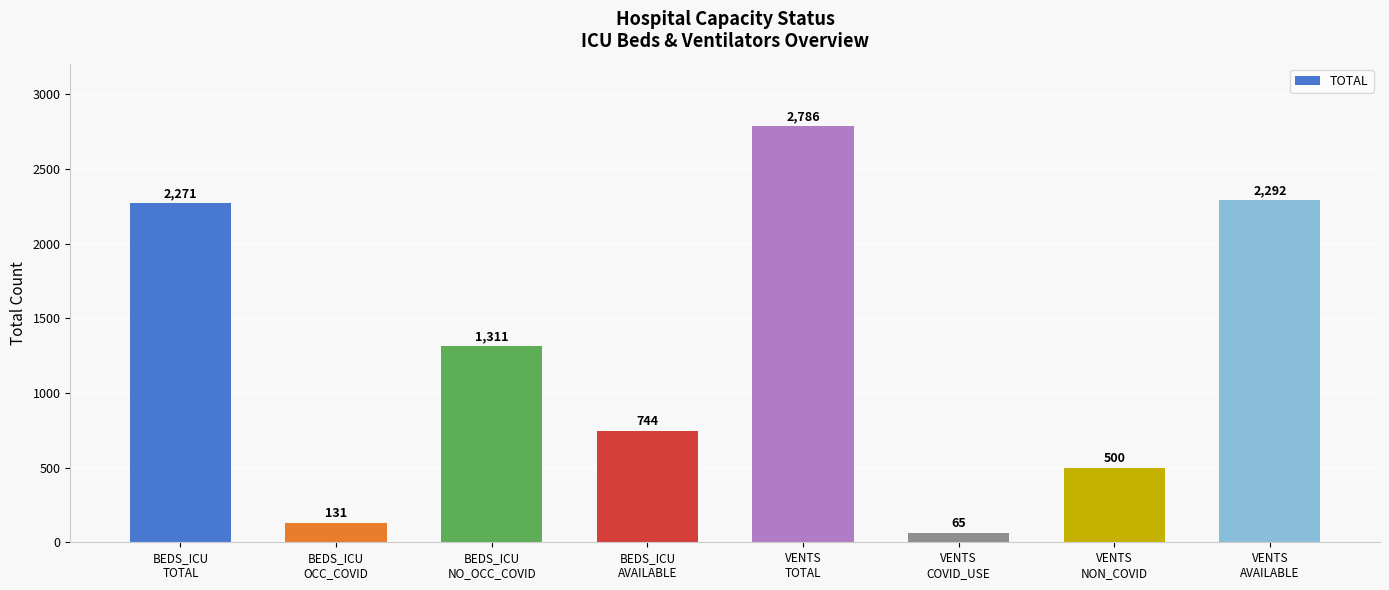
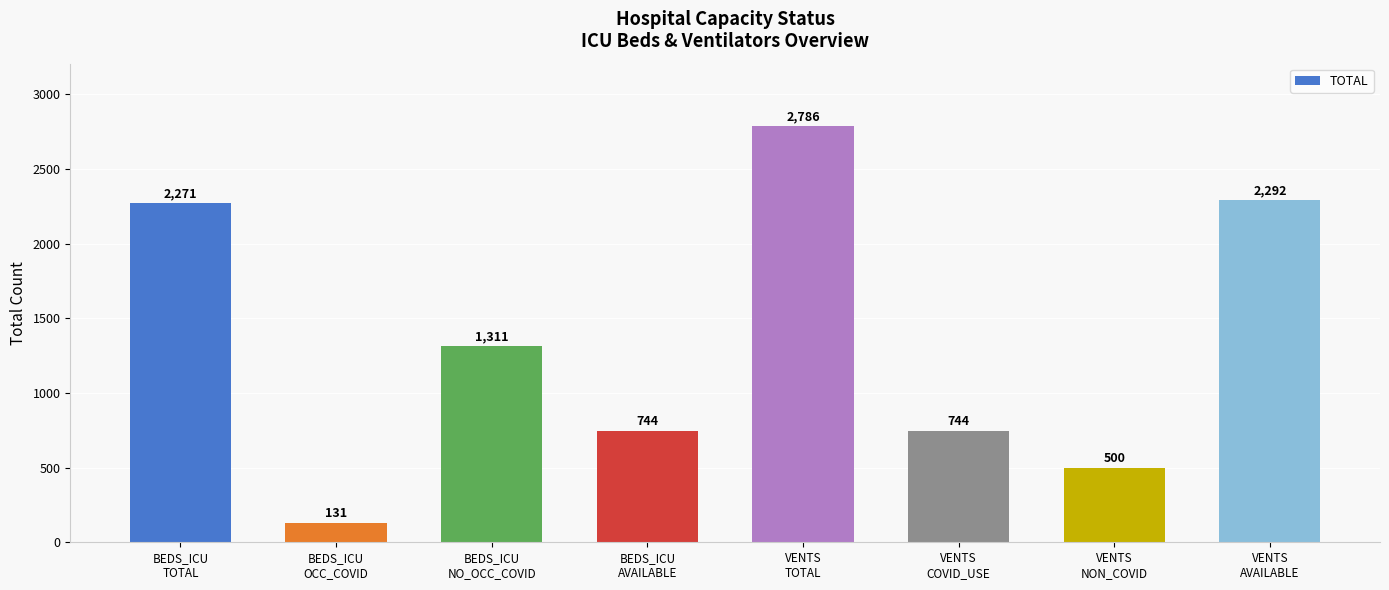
  {
    "BEDS_ICU TOTAL": "2,271",
    "BEDS_ICU OCC_COVID": "131",
    "BEDS_ICU NO_OCC_COVID": "1,311",
    "BEDS_ICU AVAILABLE": "744",
    "VENTS TOTAL": "2,786",
-   "VENTS COVID_USE": "65",
+   "VENTS COVID_USE": "744",
    "VENTS NON_COVID": "500",
    "VENTS AVAILABLE": "2,292"
  }
